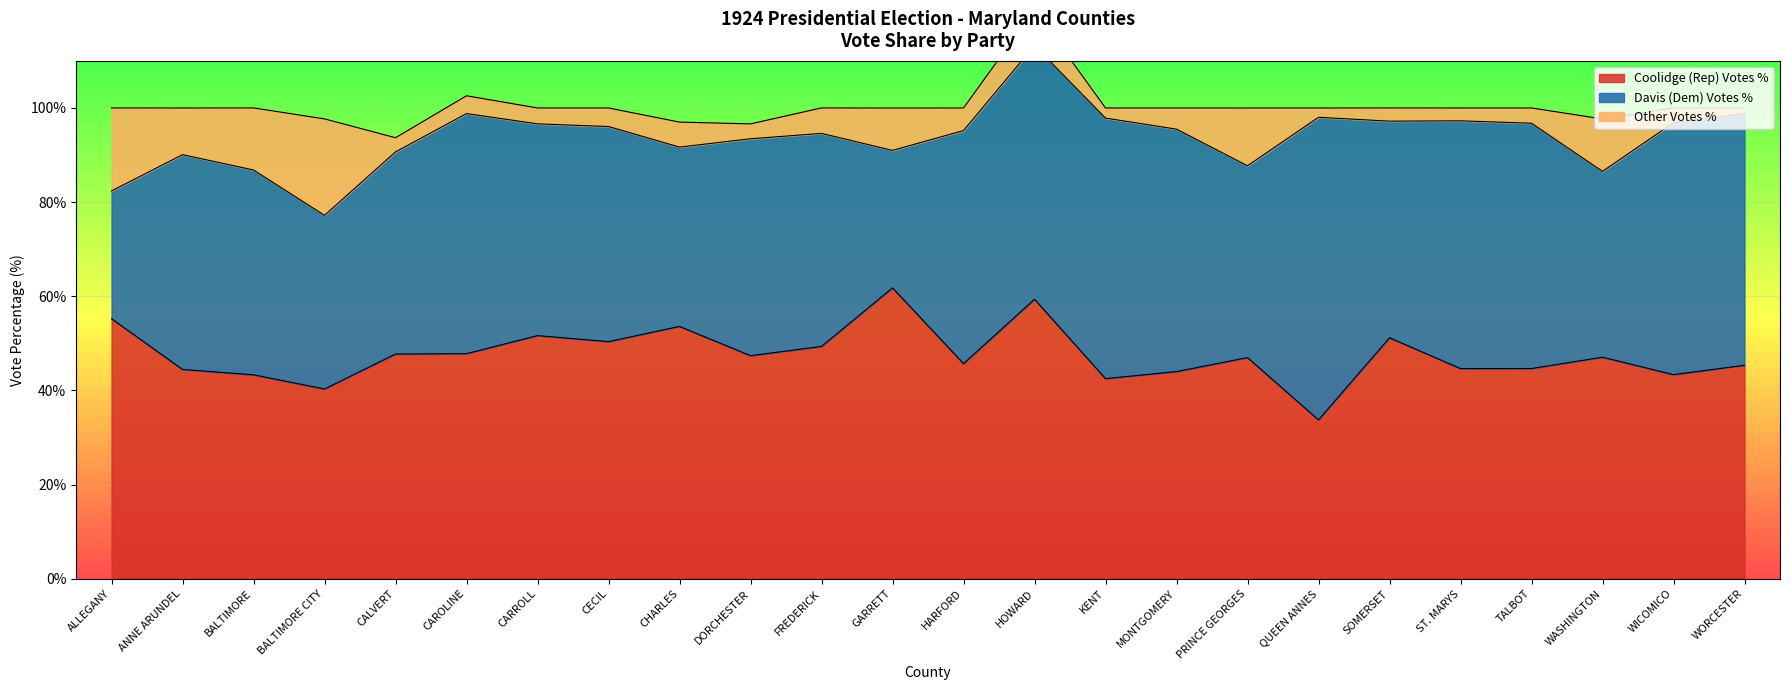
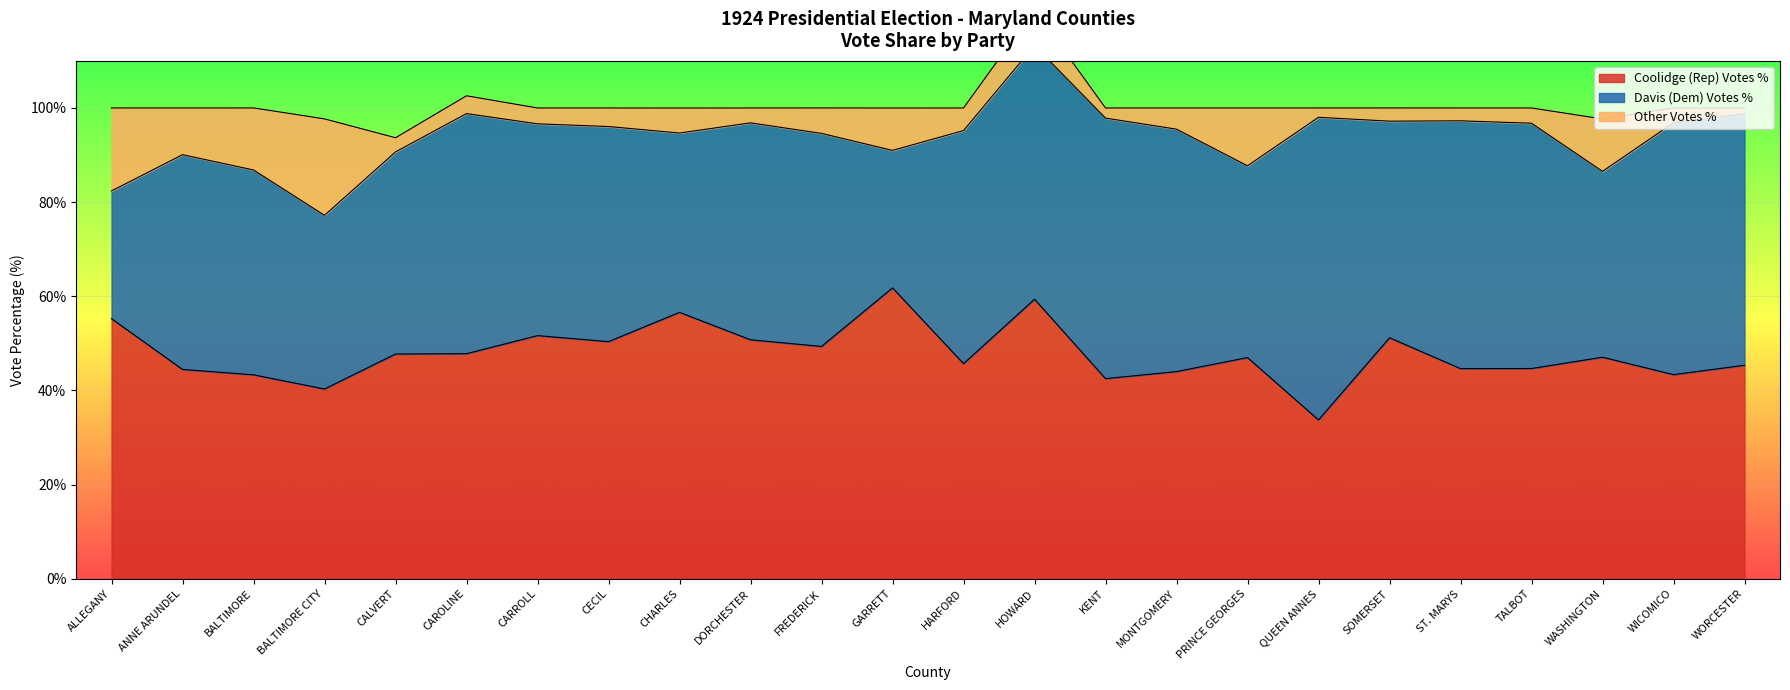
  {
    "Coolidge (Rep) Votes %": {
      "ALLEGANY": "55%",
      "ANNE ARUNDEL": "44%",
      "BALTIMORE": "43%",
      "BALTIMORE CITY": "40%",
      "CALVERT": "48%",
      "CAROLINE": "48%",
      "CARROLL": "52%",
      "CECIL": "50%",
-     "CHARLES": "54%",
-     "DORCHESTER": "47%",
+     "CHARLES": "57%",
+     "DORCHESTER": "51%",
      "FREDERICK": "49%",
      "GARRETT": "62%",
      "HARFORD": "46%",
      "HOWARD": "59%",
      "KENT": "43%",
      "MONTGOMERY": "44%",
      "PRINCE GEORGES": "47%",
      "QUEEN ANNES": "34%",
      "SOMERSET": "51%",
      "ST. MARYS": "45%",
      "TALBOT": "45%",
      "WASHINGTON": "47%",
      "WICOMICO": "43%",
      "WORCESTER": "45%"
    },
    "Davis (Dem) Votes %": {
      "ALLEGANY": "27%",
      "ANNE ARUNDEL": "46%",
      "BALTIMORE": "44%",
      "BALTIMORE CITY": "37%",
      "CALVERT": "43%",
      "CAROLINE": "51%",
      "CARROLL": "45%",
      "CECIL": "46%",
      "CHARLES": "38%",
      "DORCHESTER": "46%",
      "FREDERICK": "45%",
      "GARRETT": "29%",
      "HARFORD": "50%",
      "KENT": "55%",
      "MONTGOMERY": "51%",
      "PRINCE GEORGES": "41%",
      "QUEEN ANNES": "64%",
      "SOMERSET": "46%",
      "ST. MARYS": "53%",
      "TALBOT": "52%",
      "WASHINGTON": "39%"
    },
    "Other Votes %": {
      "ALLEGANY": "18%",
      "ANNE ARUNDEL": "10%",
      "BALTIMORE": "13%",
      "BALTIMORE CITY": "20%",
      "CALVERT": "3%",
      "CAROLINE": "4%",
      "CARROLL": "3%",
      "CECIL": "4%",
      "CHARLES": "5%",
      "DORCHESTER": "3%",
      "FREDERICK": "5%",
      "GARRETT": "9%",
      "HARFORD": "5%",
      "KENT": "2%",
      "MONTGOMERY": "5%",
      "PRINCE GEORGES": "12%",
      "QUEEN ANNES": "2%",
      "SOMERSET": "3%",
      "ST. MARYS": "3%",
      "TALBOT": "3%"
    }
  }
